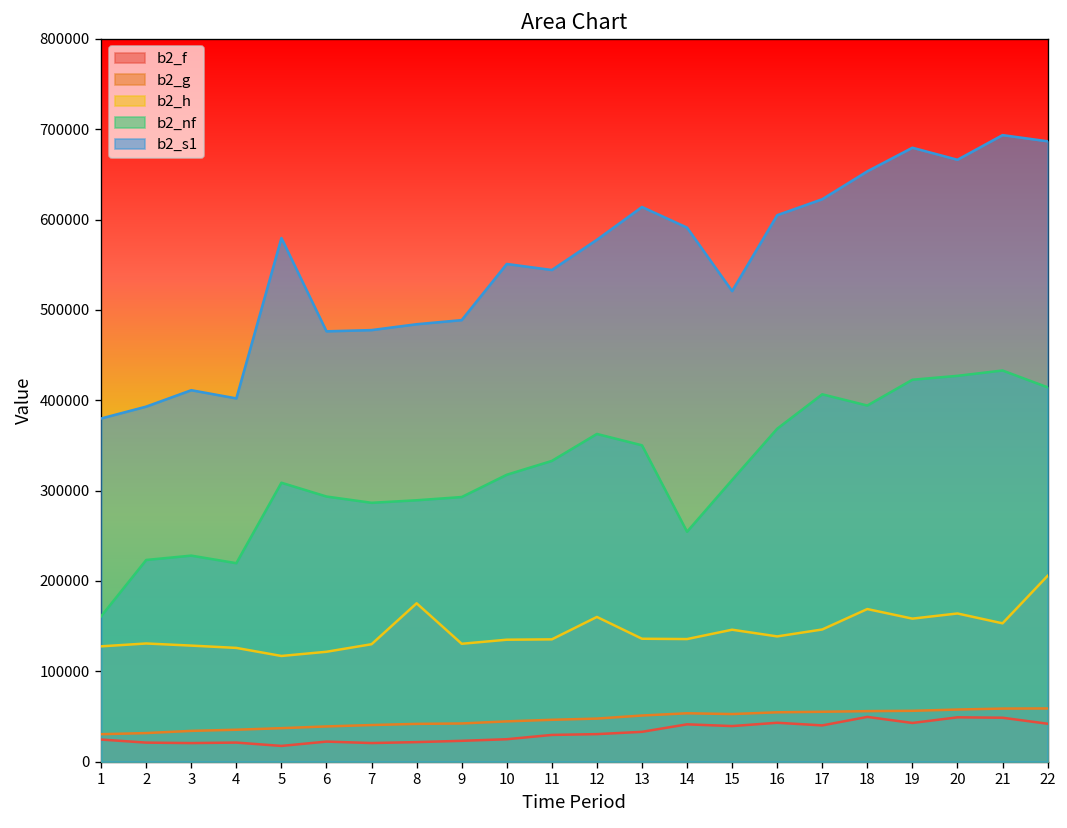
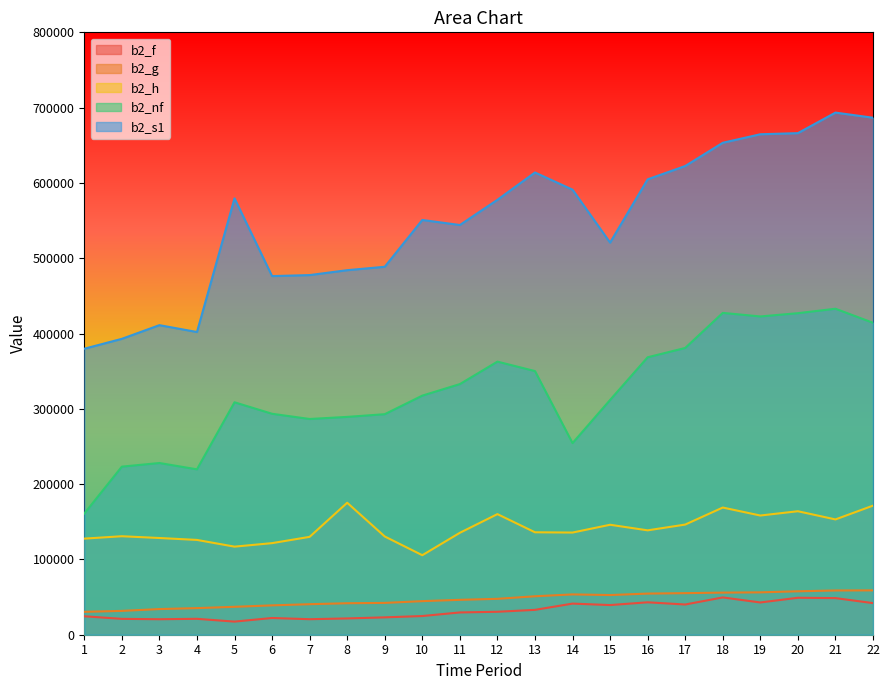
  {
    "b2_h": {
      "1": 130000,
      "2": 130000,
      "3": 130000,
      "4": 130000,
      "5": 120000,
      "6": 120000,
      "7": 130000,
      "8": 180000,
      "9": 130000,
-     "10": 130000,
+     "10": 110000,
      "11": 140000,
      "12": 160000,
      "13": 140000,
      "14": 140000,
      "15": 150000,
      "16": 140000,
      "17": 150000,
      "18": 170000,
      "19": 160000,
      "20": 160000,
      "21": 150000,
-     "22": 210000
+     "22": 170000
    },
    "b2_nf": {
      "1": 160000,
      "2": 220000,
      "3": 230000,
      "4": 220000,
      "5": 310000,
      "6": 290000,
      "7": 290000,
      "8": 290000,
      "9": 290000,
      "10": 320000,
      "11": 330000,
      "12": 360000,
      "13": 350000,
      "14": 250000,
      "15": 310000,
      "16": 370000,
-     "17": 410000,
-     "18": 390000,
+     "17": 380000,
+     "18": 430000,
      "19": 420000,
      "20": 430000,
      "21": 430000,
      "22": 410000
    },
    "b2_s1": {
      "1": 380000,
      "2": 390000,
      "3": 410000,
      "4": 400000,
      "5": 580000,
      "6": 480000,
      "7": 480000,
      "8": 480000,
      "9": 490000,
      "10": 550000,
      "11": 540000,
      "12": 580000,
      "13": 610000,
      "14": 590000,
      "15": 520000,
      "16": 600000,
      "17": 620000,
      "18": 650000,
-     "19": 680000,
+     "19": 660000,
      "20": 670000,
      "21": 690000,
      "22": 690000
    }
  }
